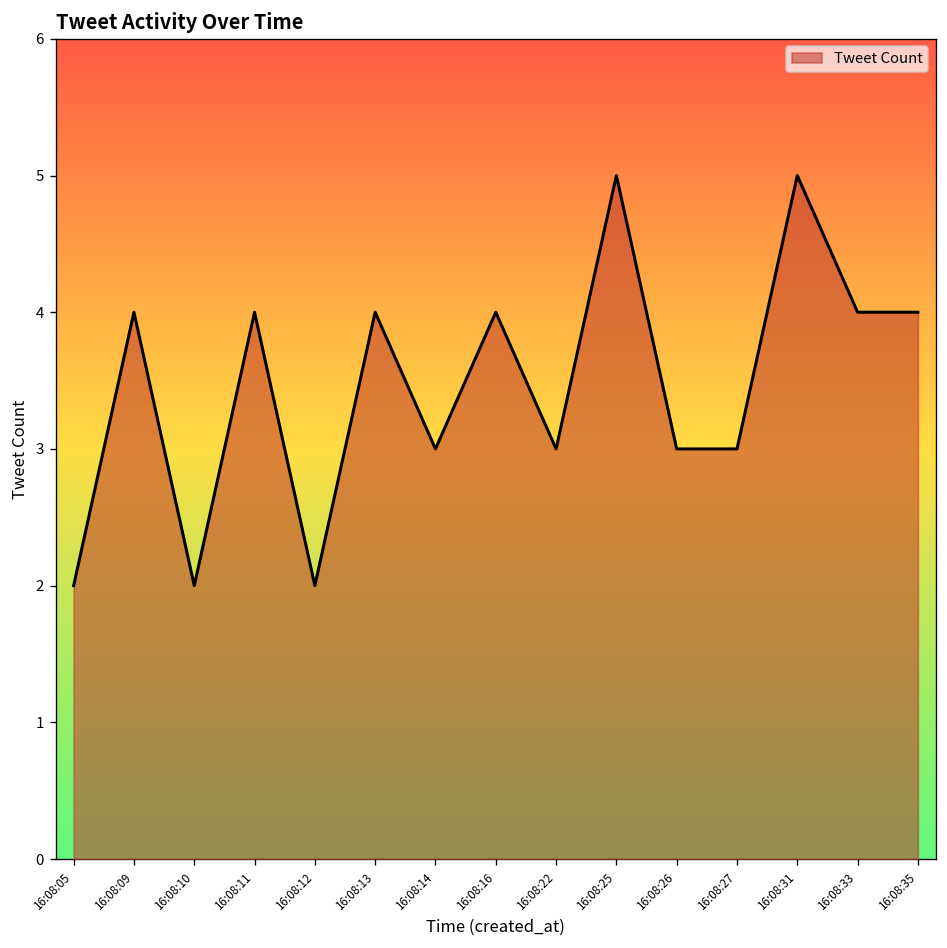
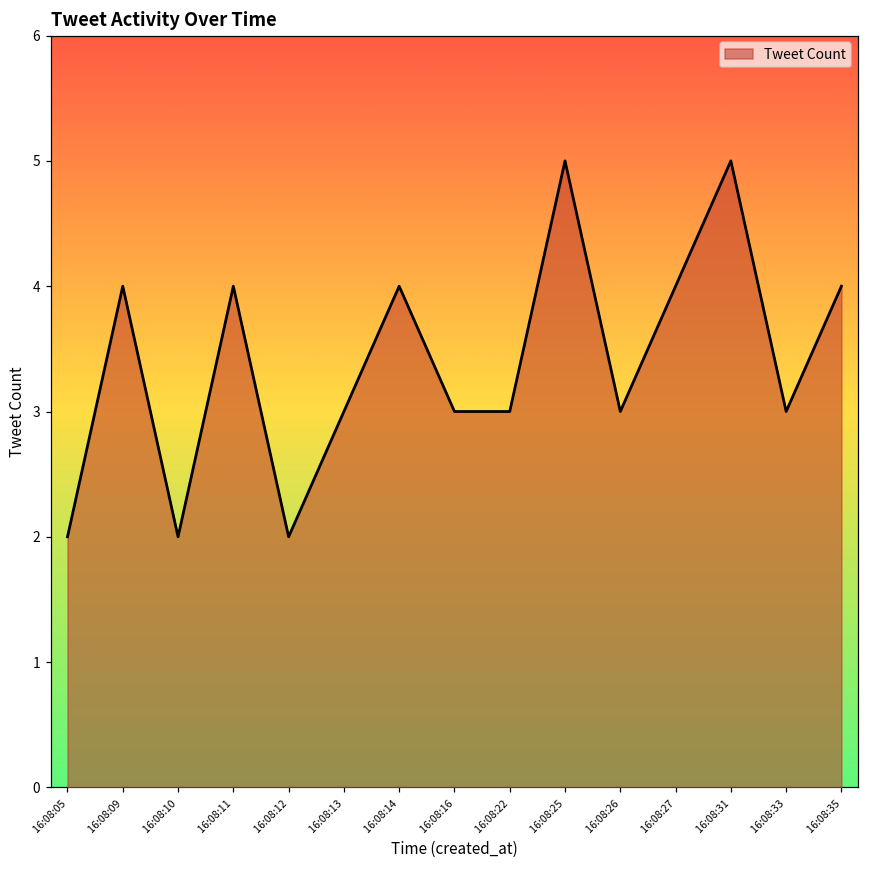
  {
    "16:08:05": 2,
    "16:08:09": 4,
    "16:08:10": 2,
    "16:08:11": 4,
    "16:08:12": 2,
-   "16:08:13": 4,
-   "16:08:14": 3,
-   "16:08:16": 4,
+   "16:08:13": 3,
+   "16:08:14": 4,
+   "16:08:16": 3,
    "16:08:22": 3,
    "16:08:25": 5,
    "16:08:26": 3,
-   "16:08:27": 3,
+   "16:08:27": 4,
    "16:08:31": 5,
-   "16:08:33": 4,
+   "16:08:33": 3,
    "16:08:35": 4
  }
